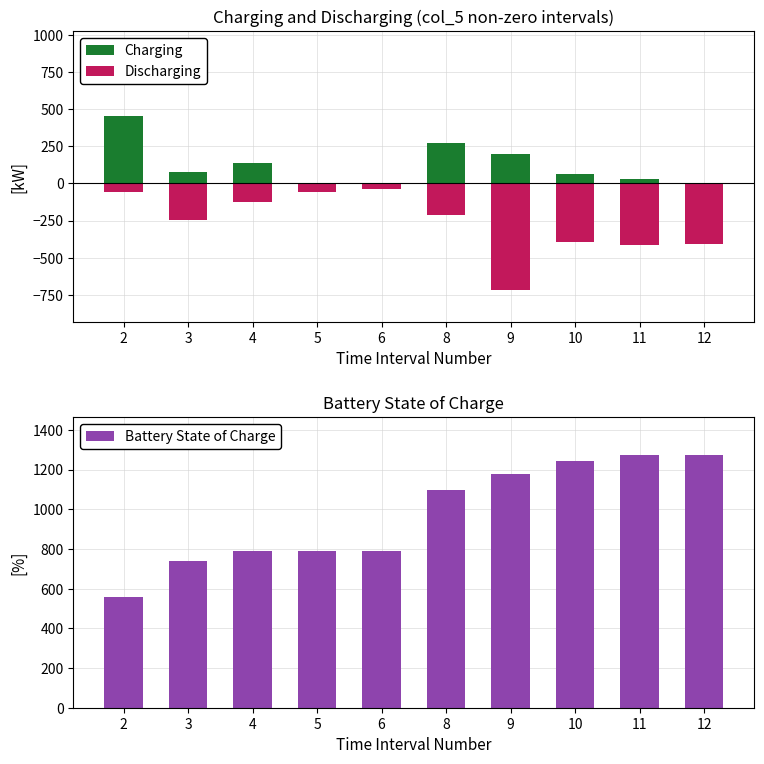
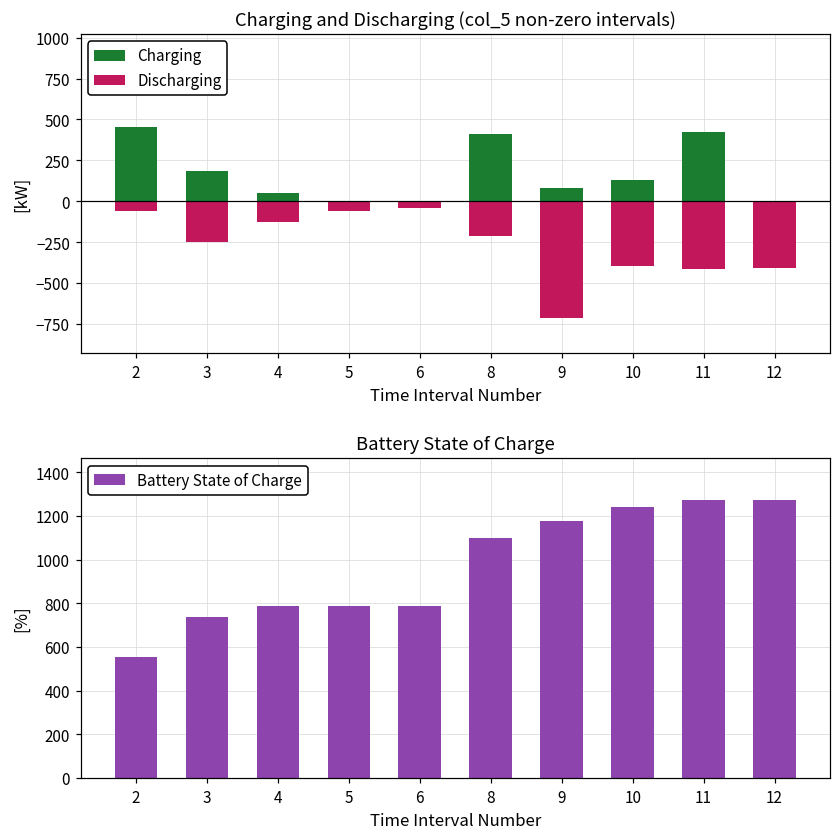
  {
    "Charging and Discharging (col_5 non-zero intervals)": {
      "Charging": {
        "2": 460,
-       "3": 80,
-       "4": 130,
+       "3": 180,
+       "4": 50,
        "5": 0,
        "6": 0,
-       "8": 270,
-       "9": 200,
-       "10": 60,
-       "11": 30,
+       "8": 410,
+       "9": 80,
+       "10": 130,
+       "11": 420,
        "12": 0
      },
      "Discharging": {
        "2": -60,
        "3": -250,
        "4": -130,
        "5": -60,
        "6": -40,
        "8": -220,
        "9": -720,
        "10": -400,
        "11": -420,
        "12": -410
      }
    },
    "Battery State of Charge": {
      "2": 560,
      "3": 740,
      "4": 790,
      "5": 790,
      "6": 790,
      "8": 1100,
      "9": 1180,
      "10": 1240,
      "11": 1270,
      "12": 1270
    }
  }
